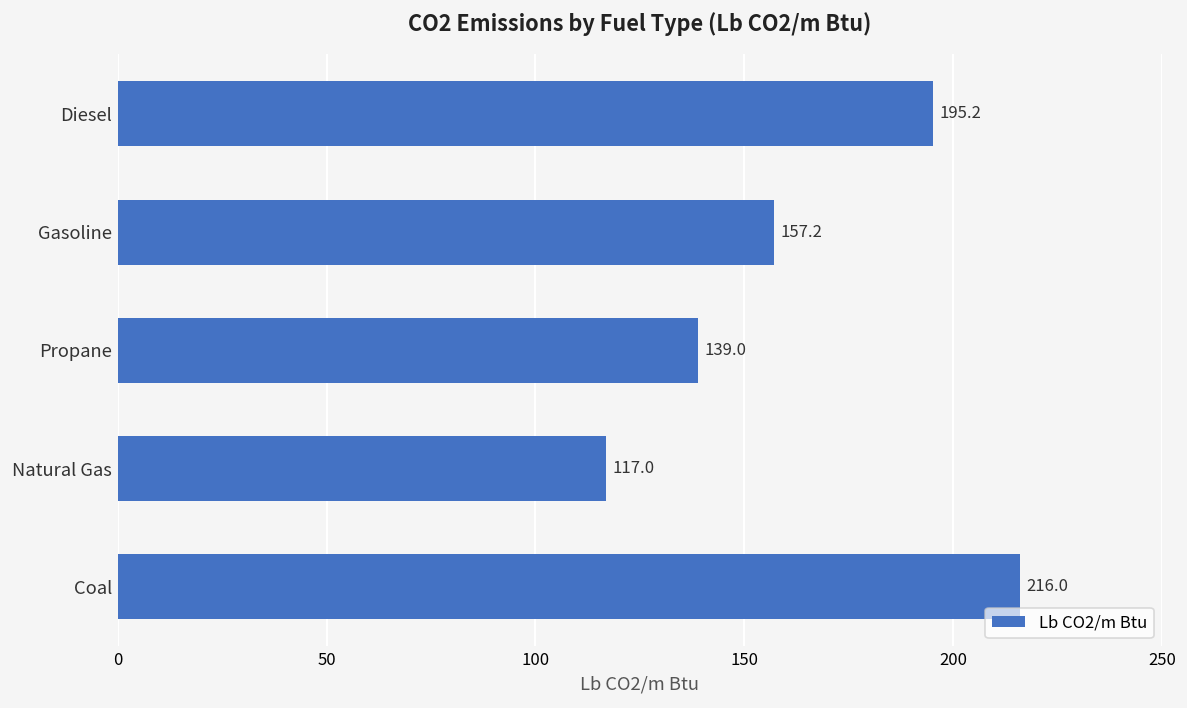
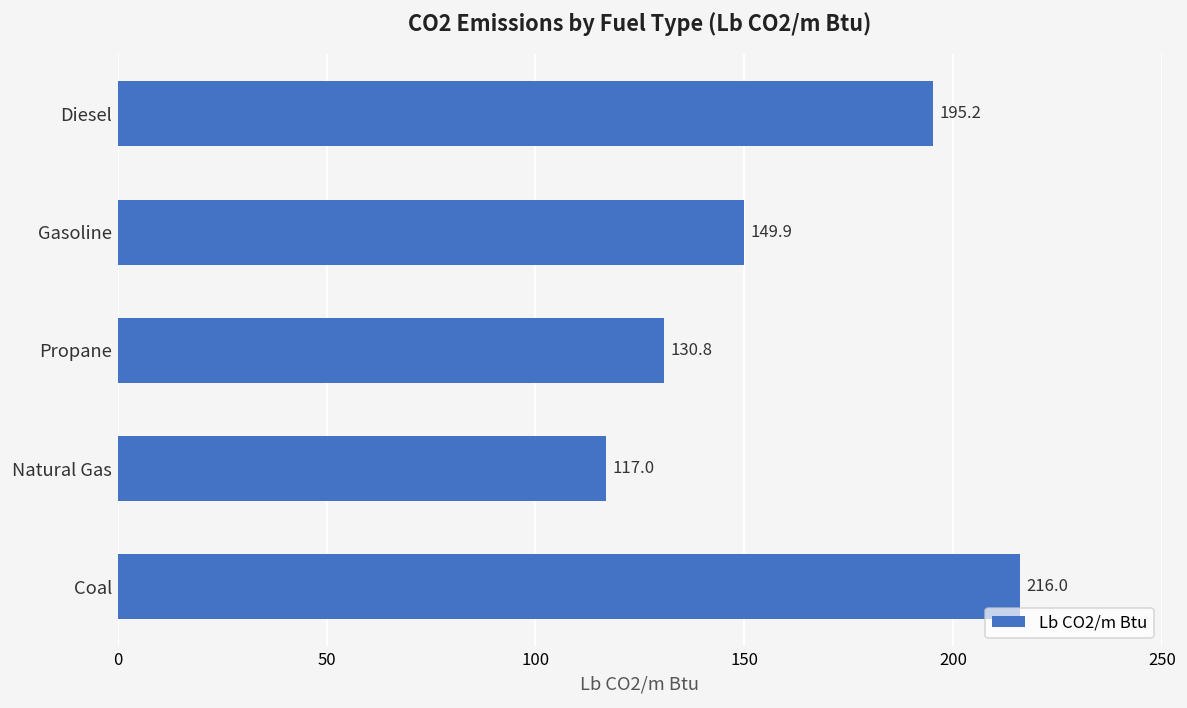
  {
    "Diesel": 195.2,
-   "Gasoline": 157.2,
-   "Propane": 139.0,
+   "Gasoline": 149.9,
+   "Propane": 130.8,
    "Natural Gas": 117.0,
    "Coal": 216.0
  }
